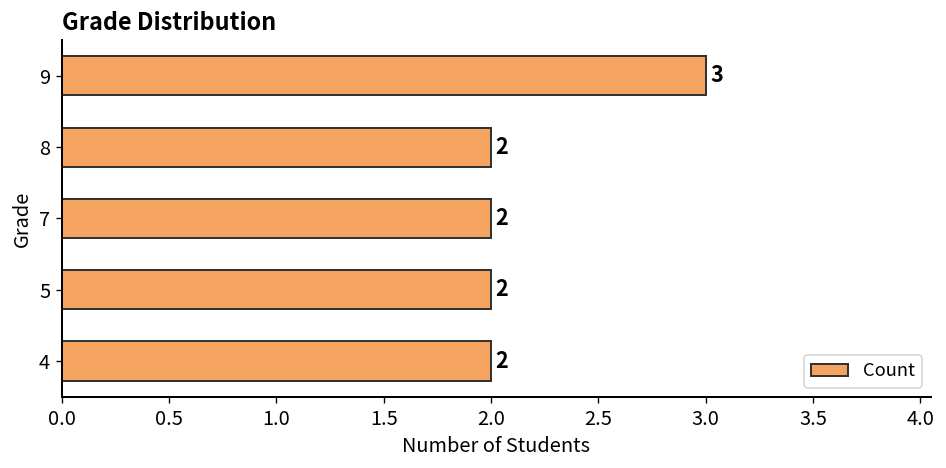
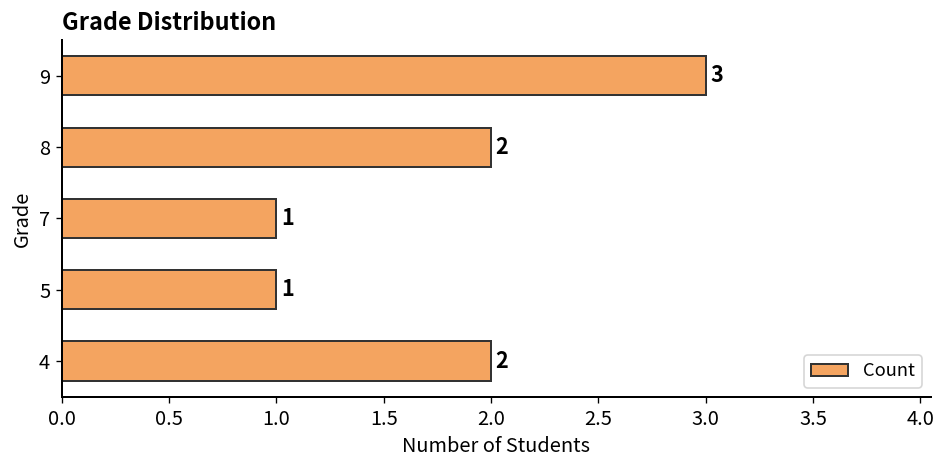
  {
    "9": 3,
    "8": 2,
-   "7": 2,
-   "5": 2,
+   "7": 1,
+   "5": 1,
    "4": 2
  }
